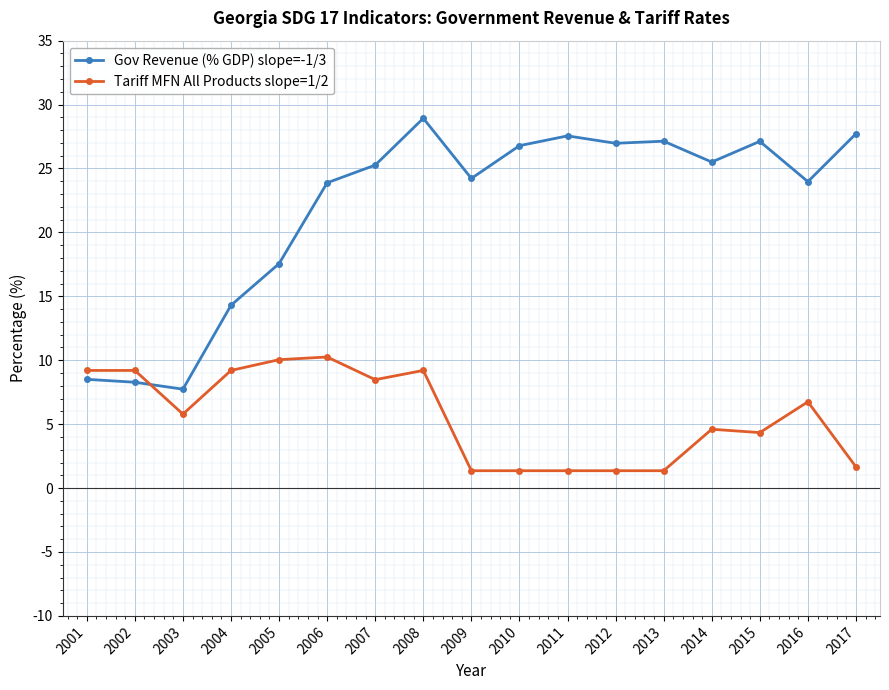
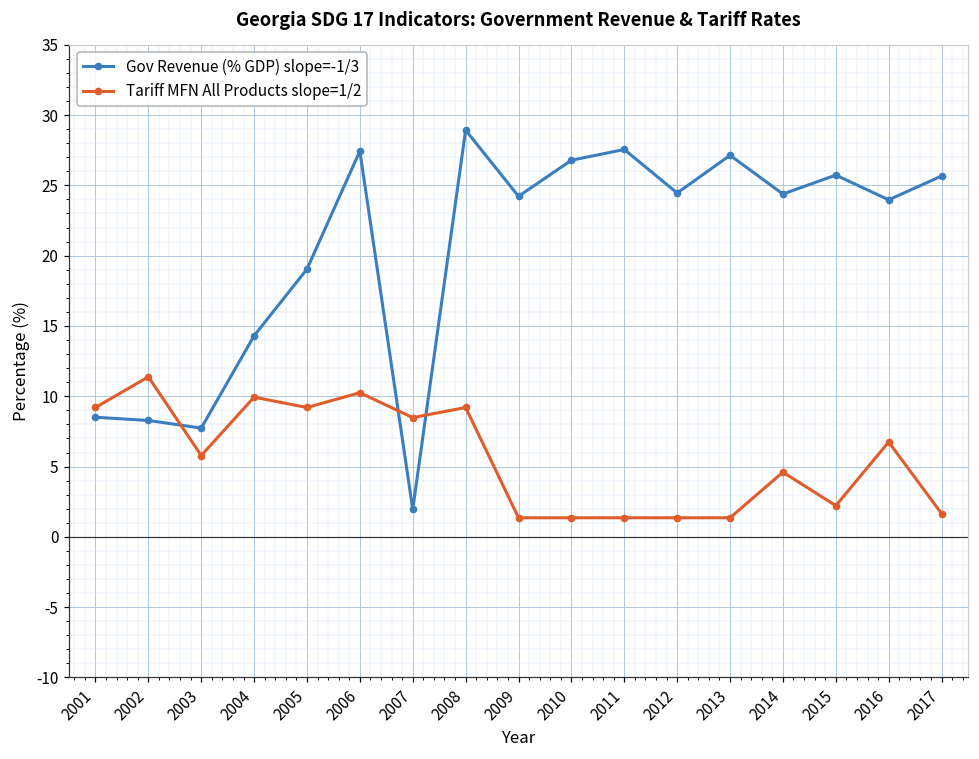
  {
    "Gov Revenue (% GDP) slope=-1/3": {
      "2001": 8.5,
      "2002": 8.3,
      "2003": 7.7,
      "2004": 14.3,
-     "2005": 17.6,
-     "2006": 23.9,
-     "2007": 25.3,
+     "2005": 19.0,
+     "2006": 27.4,
+     "2007": 2.0,
      "2008": 28.9,
      "2009": 24.2,
      "2010": 26.8,
      "2011": 27.6,
-     "2012": 27.0,
+     "2012": 24.5,
      "2013": 27.1,
-     "2014": 25.5,
-     "2015": 27.1,
+     "2014": 24.4,
+     "2015": 25.7,
      "2016": 24.0,
-     "2017": 27.7
+     "2017": 25.7
    },
    "Tariff MFN All Products slope=1/2": {
      "2001": 9.2,
-     "2002": 9.2,
+     "2002": 11.4,
      "2003": 5.8,
-     "2004": 9.2,
-     "2005": 10.0,
+     "2004": 9.9,
+     "2005": 9.2,
      "2006": 10.3,
      "2007": 8.5,
      "2008": 9.2,
      "2009": 1.4,
      "2010": 1.4,
      "2011": 1.4,
      "2012": 1.4,
      "2013": 1.4,
      "2014": 4.6,
-     "2015": 4.3,
+     "2015": 2.2,
      "2016": 6.7,
      "2017": 1.7
    }
  }
